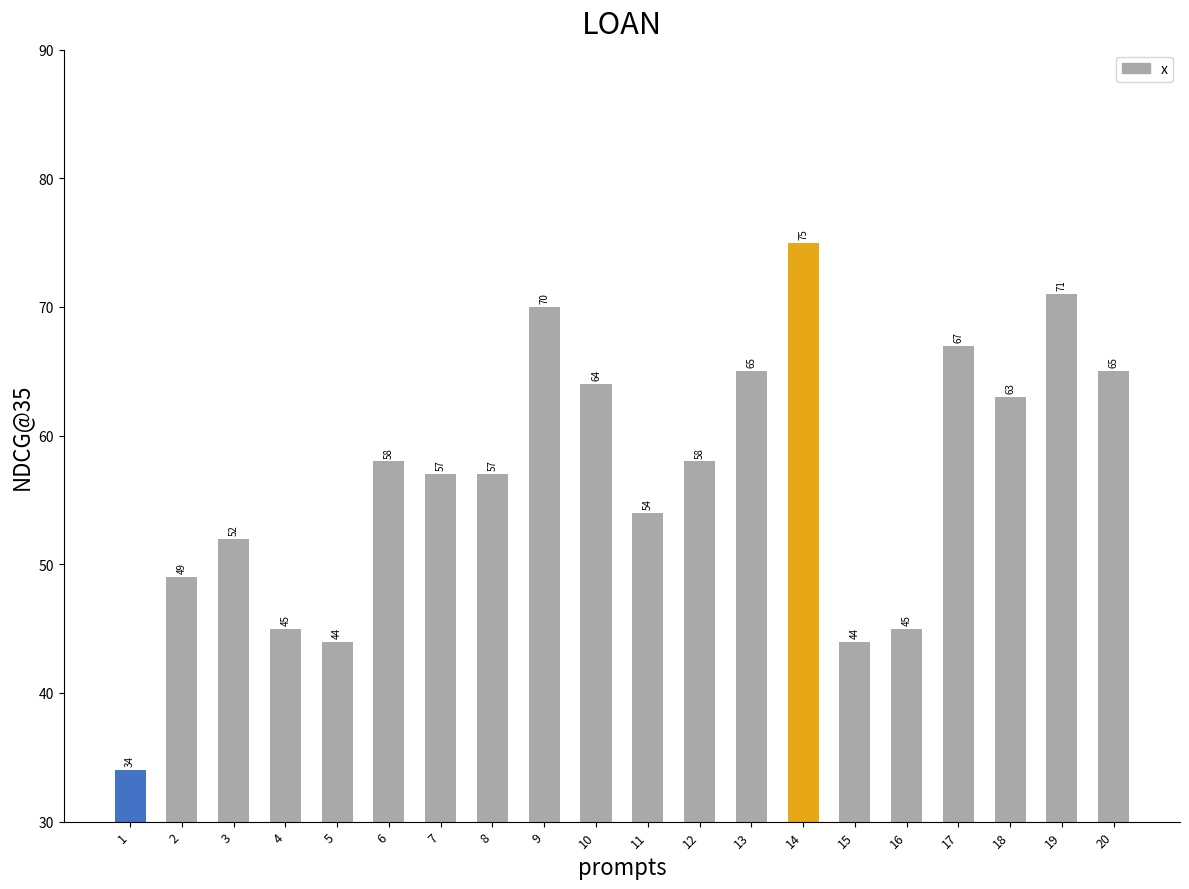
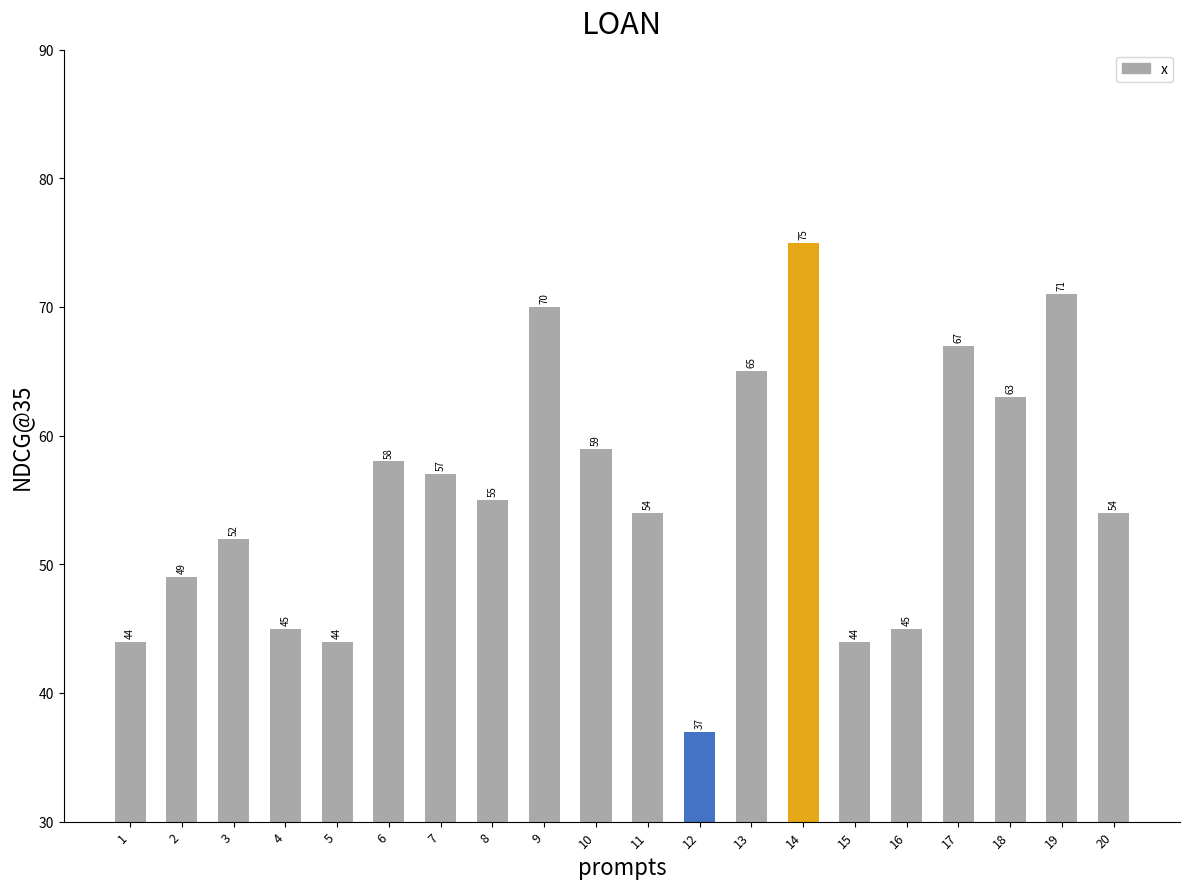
  {
-   "1": 34,
+   "1": 44,
    "2": 49,
    "3": 52,
    "4": 45,
    "5": 44,
    "6": 58,
    "7": 57,
-   "8": 57,
+   "8": 55,
    "9": 70,
-   "10": 64,
+   "10": 59,
    "11": 54,
-   "12": 58,
+   "12": 37,
    "13": 65,
    "14": 75,
    "15": 44,
    "16": 45,
    "17": 67,
    "18": 63,
    "19": 71,
-   "20": 65
+   "20": 54
  }
